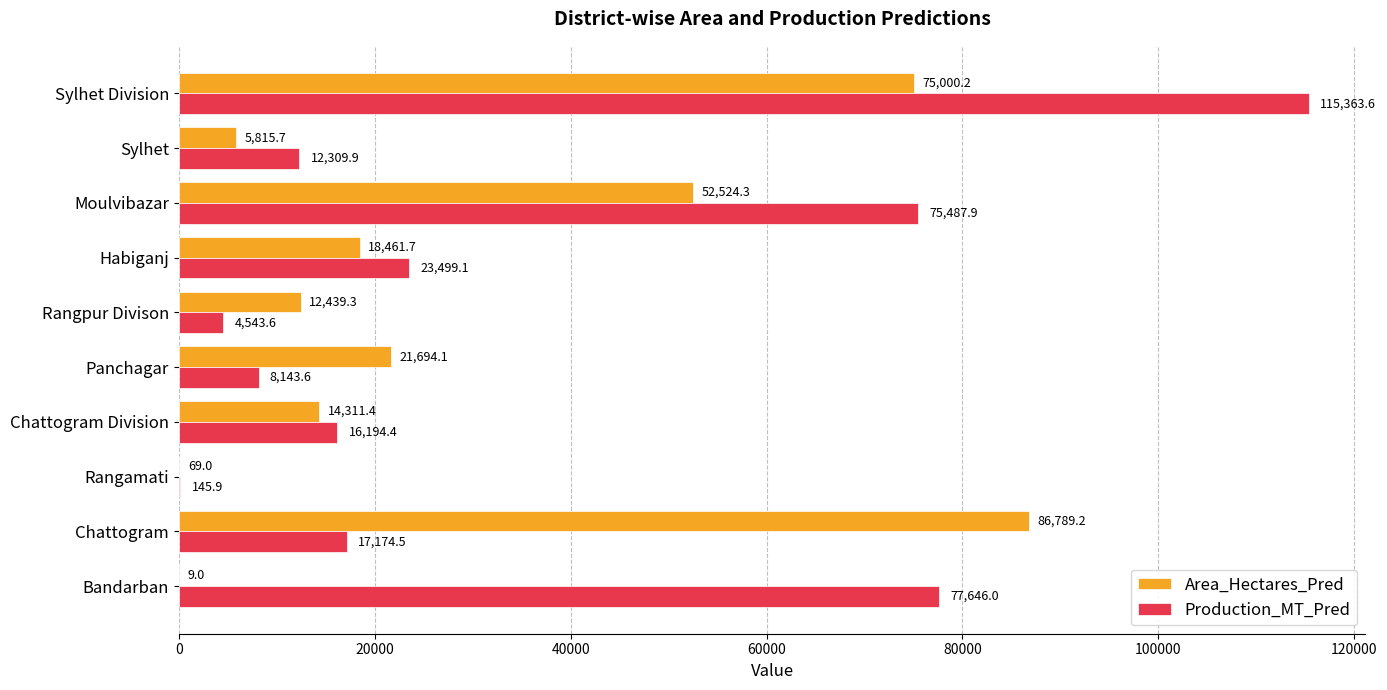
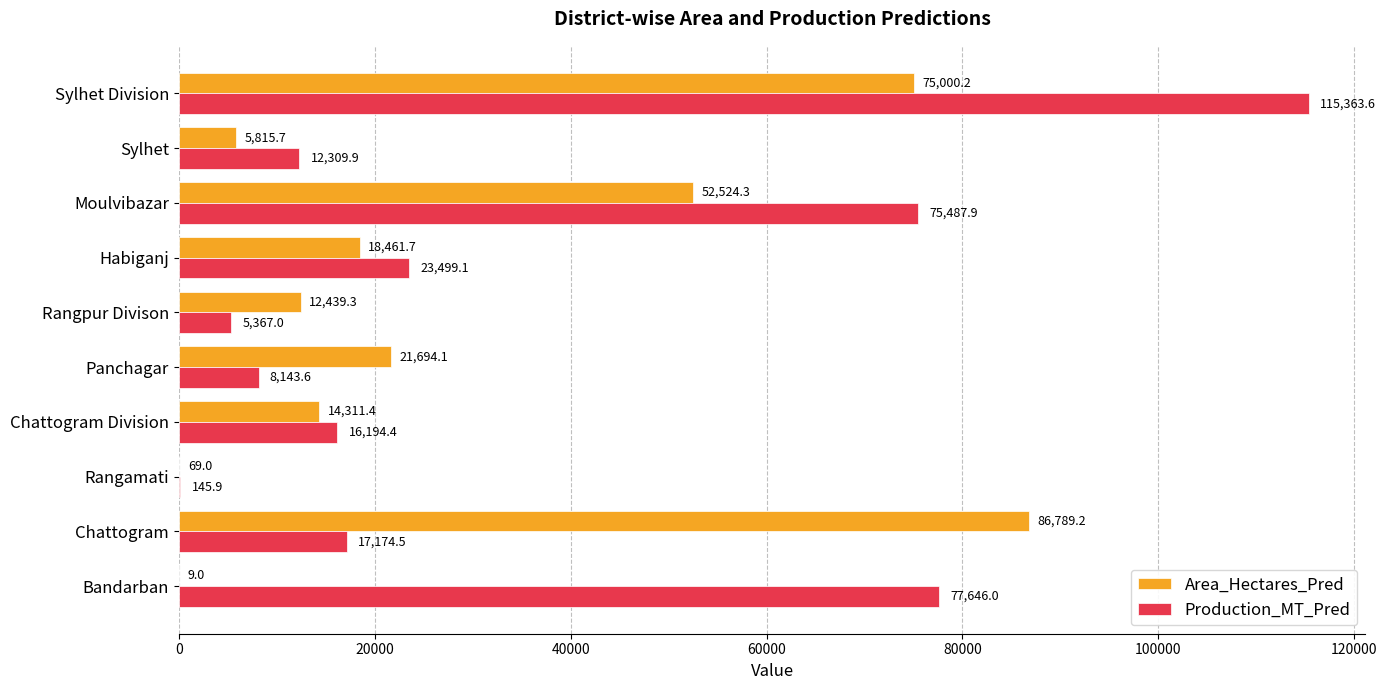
  {
    "Area_Hectares_Pred": {
      "Sylhet Division": "75,000.2",
      "Sylhet": "5,815.7",
      "Moulvibazar": "52,524.3",
      "Habiganj": "18,461.7",
      "Rangpur Divison": "12,439.3",
      "Panchagar": "21,694.1",
      "Chattogram Division": "14,311.4",
      "Rangamati": "69.0",
      "Chattogram": "86,789.2",
      "Bandarban": "9.0"
    },
    "Production_MT_Pred": {
      "Sylhet Division": "115,363.6",
      "Sylhet": "12,309.9",
      "Moulvibazar": "75,487.9",
      "Habiganj": "23,499.1",
-     "Rangpur Divison": "4,543.6",
+     "Rangpur Divison": "5,367.0",
      "Panchagar": "8,143.6",
      "Chattogram Division": "16,194.4",
      "Rangamati": "145.9",
      "Chattogram": "17,174.5",
      "Bandarban": "77,646.0"
    }
  }
